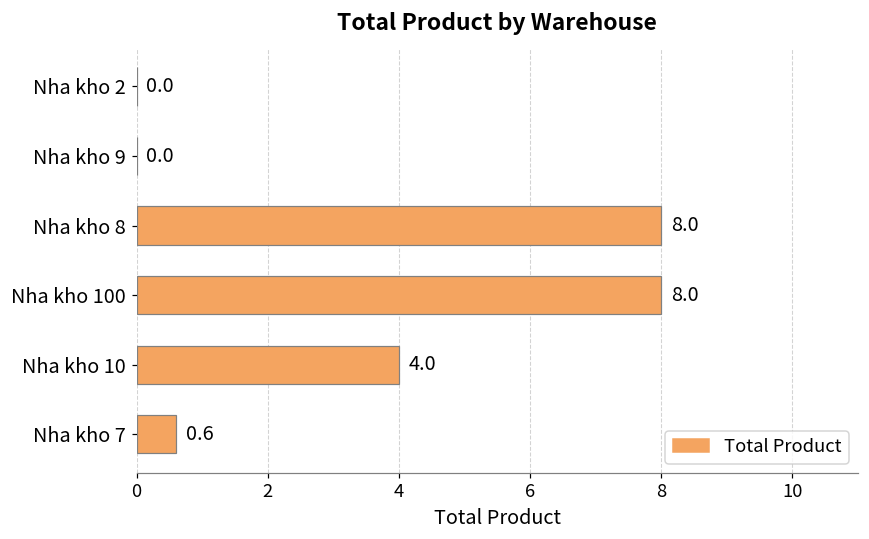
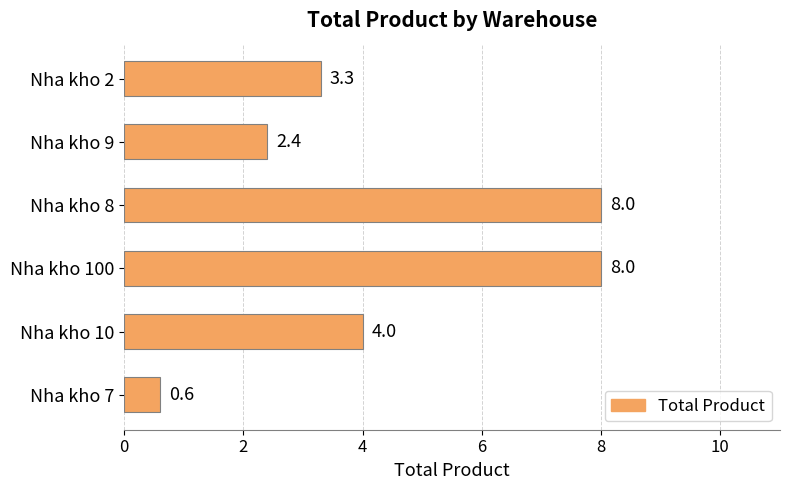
  {
-   "Nha kho 2": 0.0,
-   "Nha kho 9": 0.0,
+   "Nha kho 2": 3.3,
+   "Nha kho 9": 2.4,
    "Nha kho 8": 8.0,
    "Nha kho 100": 8.0,
    "Nha kho 10": 4.0,
    "Nha kho 7": 0.6
  }
